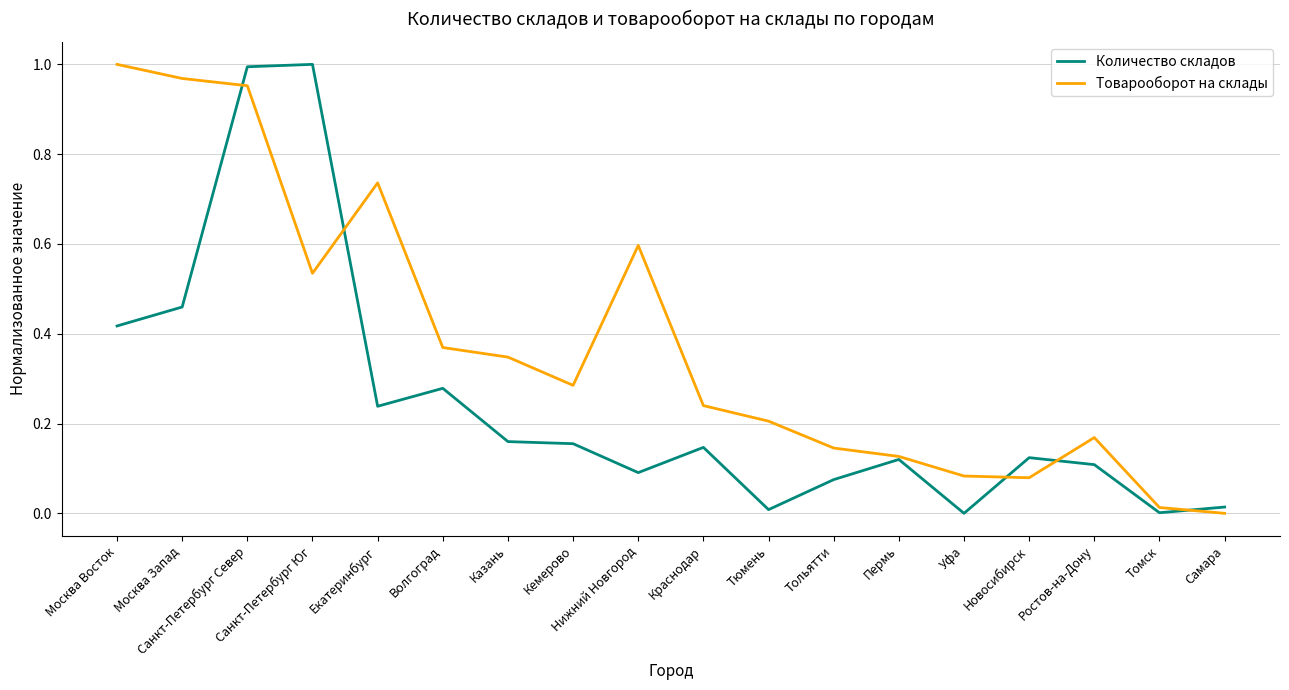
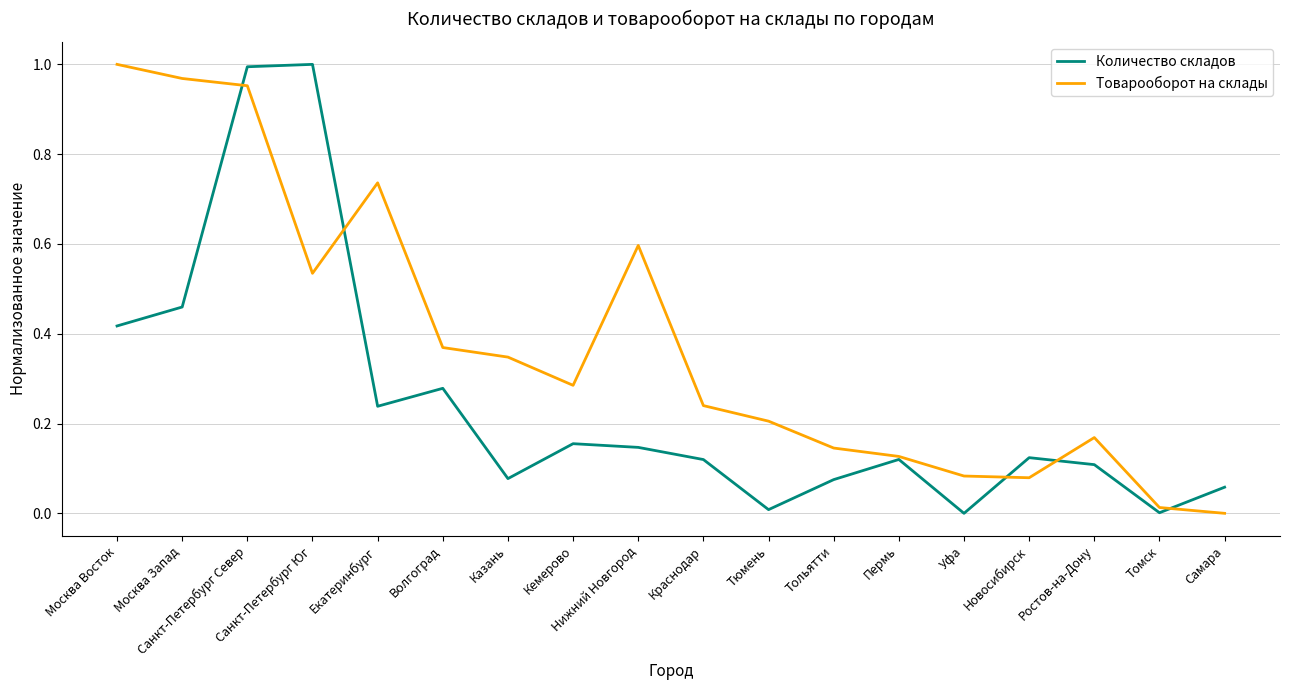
  {
    "Количество складов": {
      "Москва Восток": 0.42,
      "Москва Запад": 0.46,
      "Санкт-Петербург Север": 0.99,
      "Санкт-Петербург Юг": 1.00,
      "Екатеринбург": 0.24,
      "Волгоград": 0.28,
-     "Казань": 0.16,
+     "Казань": 0.08,
      "Кемерово": 0.16,
-     "Нижний Новгород": 0.09,
-     "Краснодар": 0.15,
+     "Нижний Новгород": 0.15,
+     "Краснодар": 0.12,
      "Тюмень": 0.01,
      "Тольятти": 0.08,
      "Пермь": 0.12,
      "Уфа": 0.00,
      "Новосибирск": 0.12,
      "Ростов-на-Дону": 0.11,
      "Томск": 0.00,
-     "Самара": 0.01
+     "Самара": 0.06
    },
    "Товарооборот на склады": {
      "Москва Восток": 1.00,
      "Москва Запад": 0.97,
      "Санкт-Петербург Север": 0.95,
      "Санкт-Петербург Юг": 0.53,
      "Екатеринбург": 0.74,
      "Волгоград": 0.37,
      "Казань": 0.35,
      "Кемерово": 0.29,
      "Нижний Новгород": 0.60,
      "Краснодар": 0.24,
      "Тюмень": 0.21,
      "Тольятти": 0.15,
      "Пермь": 0.13,
      "Уфа": 0.08,
      "Новосибирск": 0.08,
      "Ростов-на-Дону": 0.17,
      "Томск": 0.01,
      "Самара": 0.00
    }
  }
